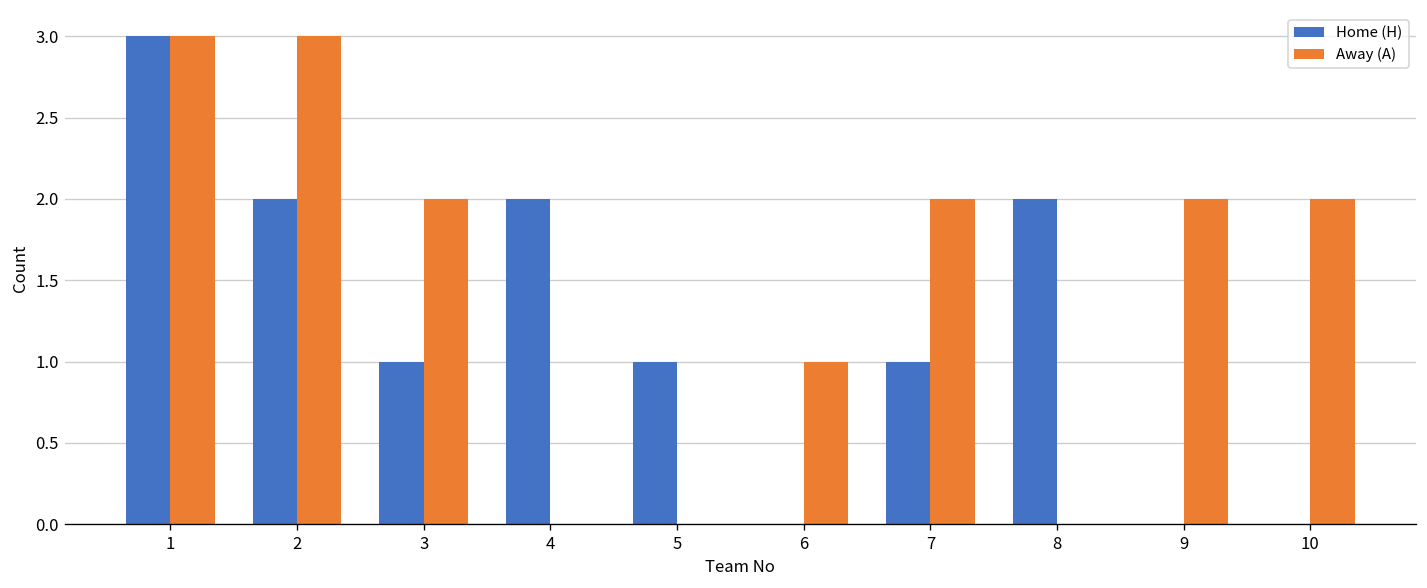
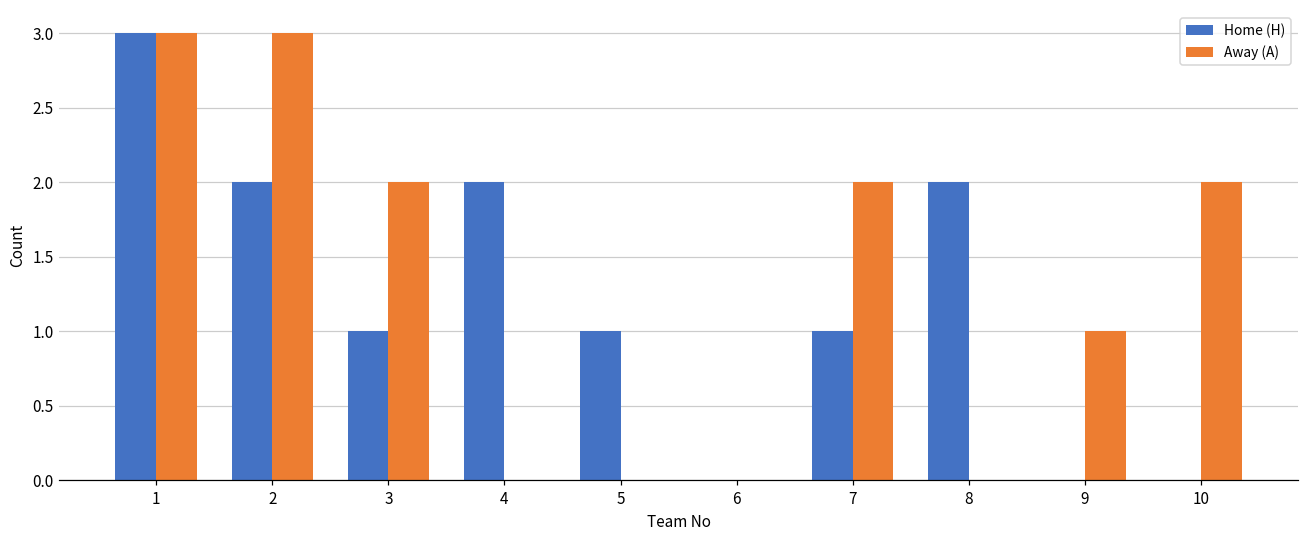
  {
    "Home (H)": {
      "1": 3,
      "2": 2,
      "3": 1,
      "4": 2,
      "5": 1,
      "6": 0,
      "7": 1,
      "8": 2,
      "9": 0,
      "10": 0
    },
    "Away (A)": {
      "1": 3,
      "2": 3,
      "3": 2,
      "4": 0,
      "5": 0,
-     "6": 1,
+     "6": 0,
      "7": 2,
      "8": 0,
-     "9": 2,
+     "9": 1,
      "10": 2
    }
  }
